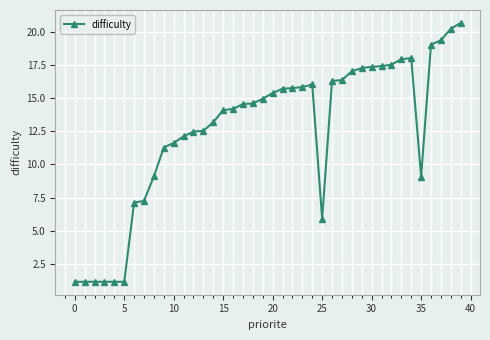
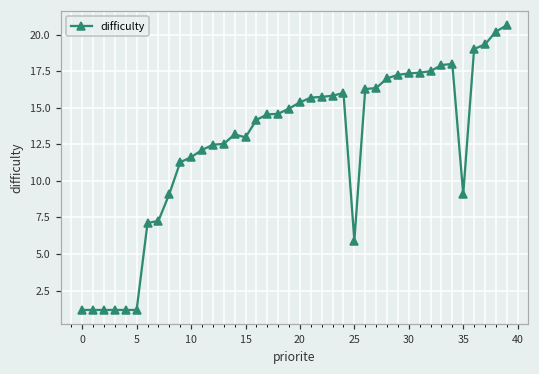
  {
    "0": 1.2,
    "5": 1.2,
    "10": 11.6,
-   "15": 14.1,
+   "15": 13.0,
    "20": 15.4,
    "25": 5.9,
    "30": 17.3,
    "35": 9.1
  }
